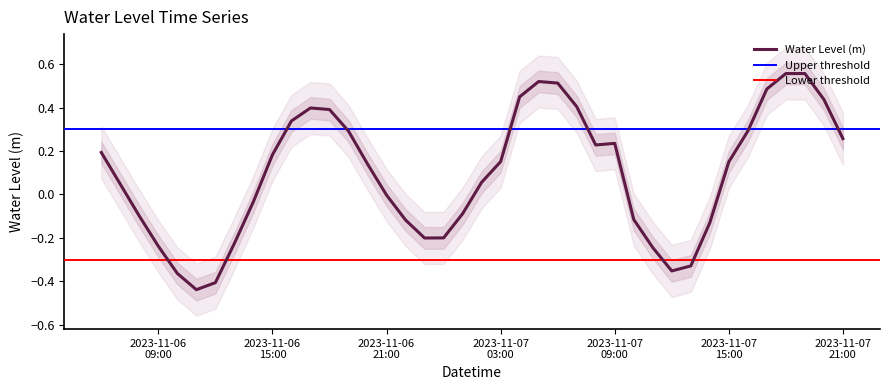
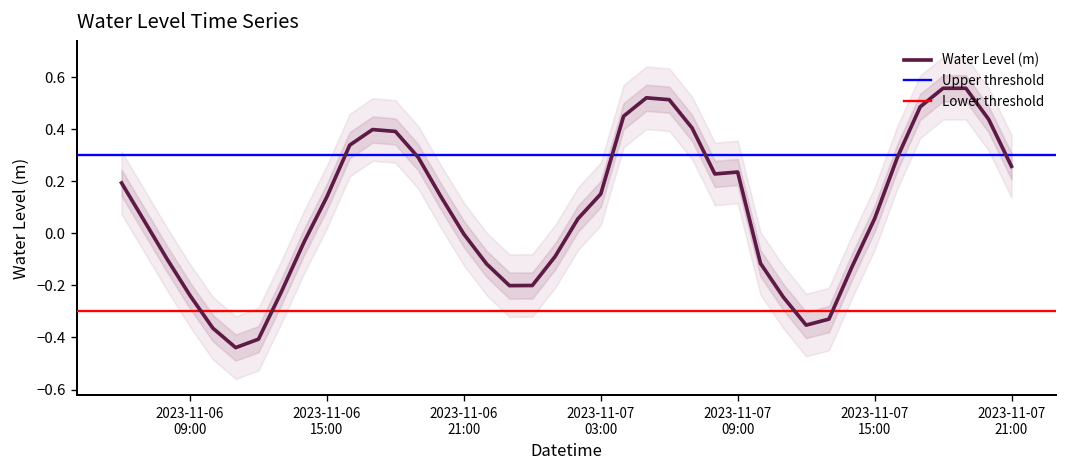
  {
    "Water Level (m)": {
      "2023-11-06 09:00": -0.24,
-     "2023-11-06 15:00": 0.18,
+     "2023-11-06 15:00": 0.14,
      "2023-11-06 21:00": 0.00,
      "2023-11-07 03:00": 0.15,
      "2023-11-07 09:00": 0.24,
-     "2023-11-07 15:00": 0.15,
+     "2023-11-07 15:00": 0.06,
      "2023-11-07 21:00": 0.26
    }
  }
